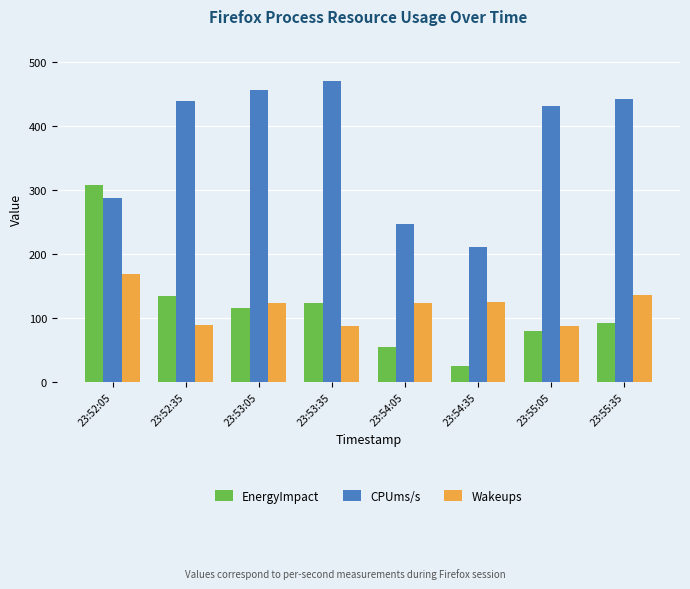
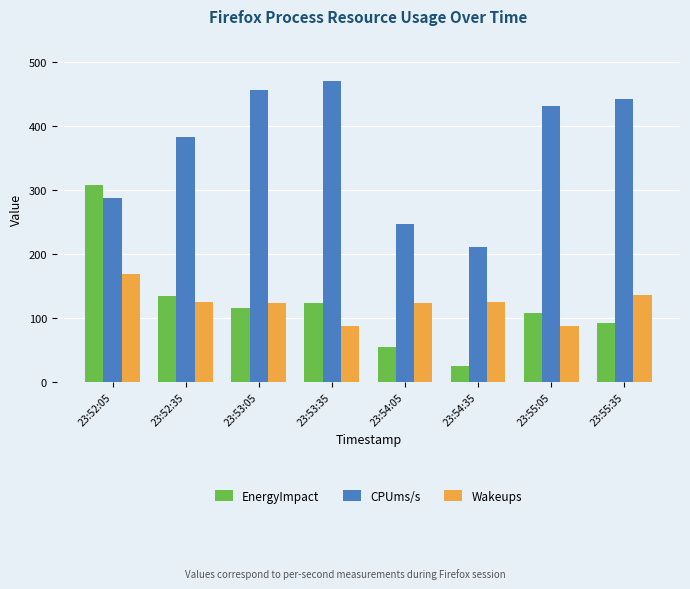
  {
    "EnergyImpact": {
      "23:52:05": 310,
      "23:52:35": 130,
      "23:53:05": 120,
      "23:53:35": 120,
      "23:54:05": 50,
      "23:54:35": 30,
-     "23:55:05": 80,
+     "23:55:05": 110,
      "23:55:35": 90
    },
    "CPUms/s": {
      "23:52:05": 290,
-     "23:52:35": 440,
+     "23:52:35": 380,
      "23:53:05": 460,
      "23:53:35": 470,
      "23:54:05": 250,
      "23:54:35": 210,
      "23:55:05": 430,
      "23:55:35": 440
    },
    "Wakeups": {
      "23:52:05": 170,
-     "23:52:35": 90,
+     "23:52:35": 130,
      "23:53:05": 120,
      "23:53:35": 90,
      "23:54:05": 120,
      "23:54:35": 120,
      "23:55:05": 90,
      "23:55:35": 140
    }
  }
